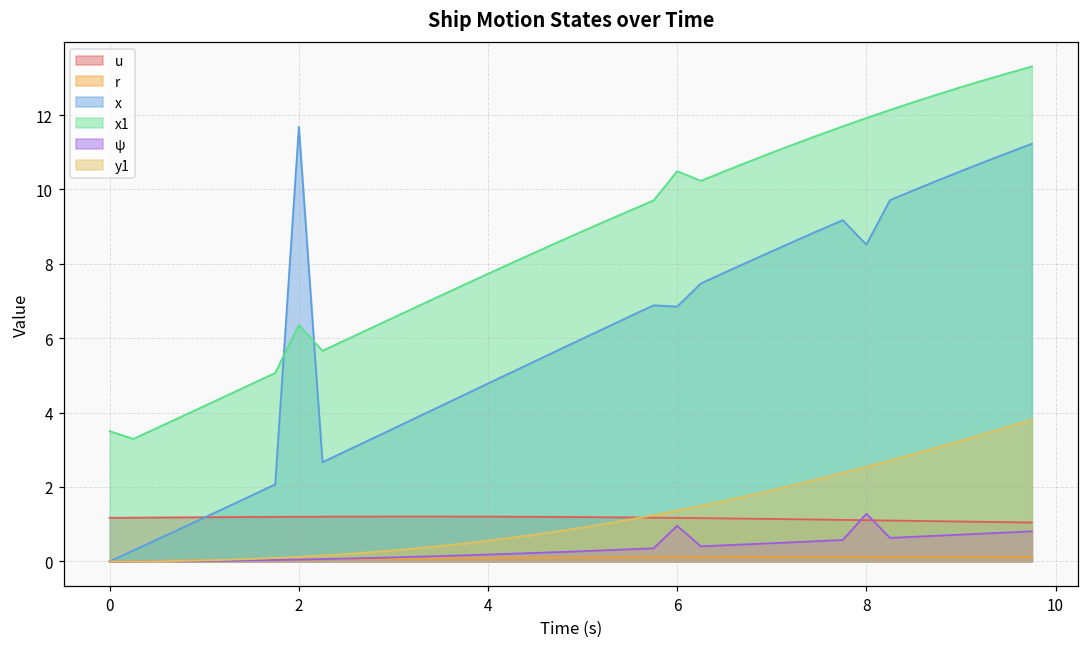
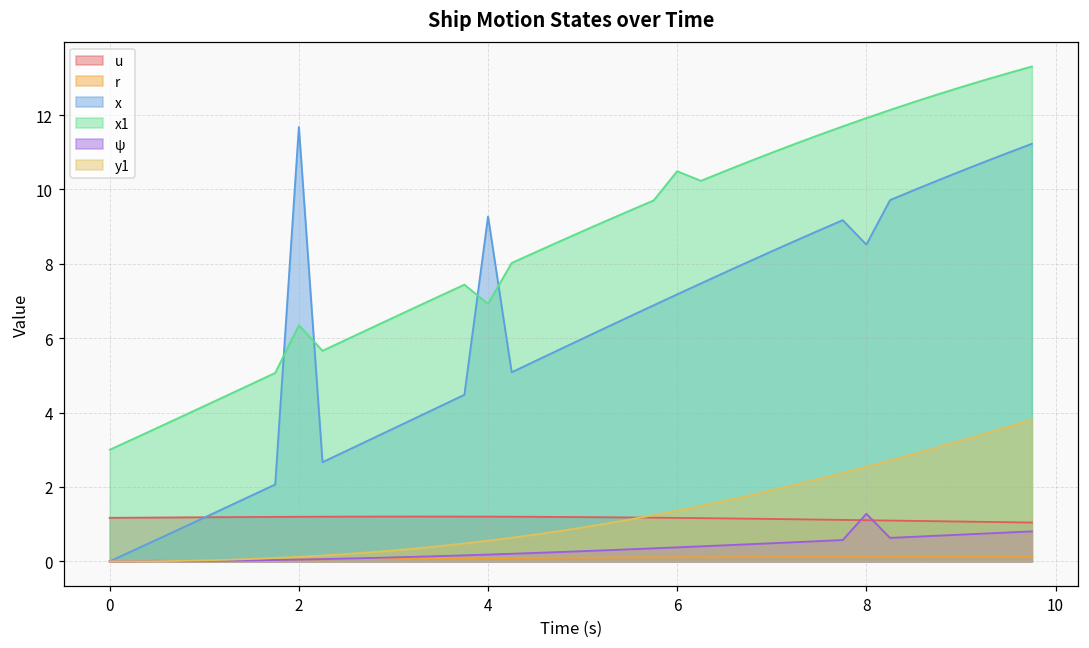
  {
    "x": {
      "2": 11.7,
-     "4": 4.8,
-     "6": 6.8,
+     "4": 9.3,
+     "6": 7.2,
      "8": 8.5
    },
    "x1": {
-     "0": 3.5,
+     "0": 3.0,
      "2": 6.4,
-     "4": 7.7,
+     "4": 6.9,
      "6": 10.5,
      "8": 11.9
    },
    "ψ": {
      "4": 0.2,
-     "6": 1.0,
+     "6": 0.4,
      "8": 1.3
    }
  }
